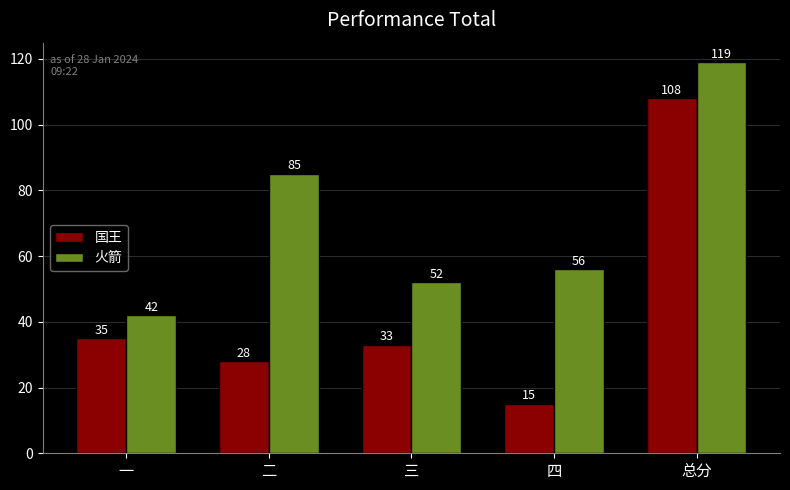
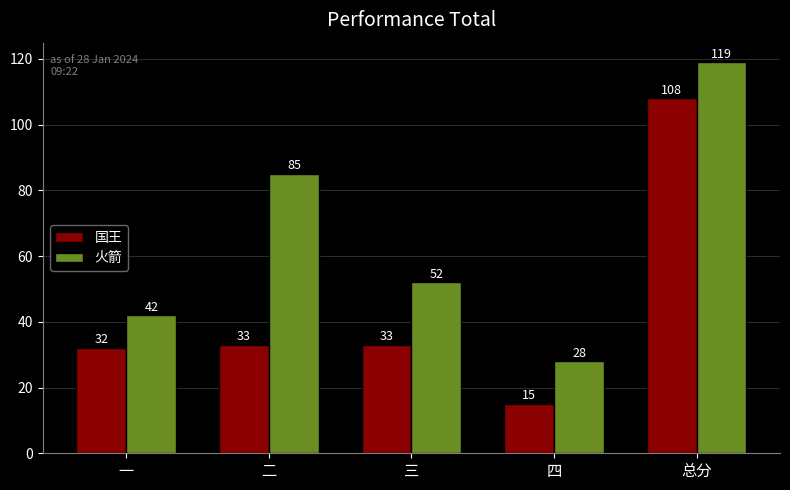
  {
    "国王": {
-     "一": 35,
-     "二": 28,
+     "一": 32,
+     "二": 33,
      "三": 33,
      "四": 15,
      "总分": 108
    },
    "火箭": {
      "一": 42,
      "二": 85,
      "三": 52,
-     "四": 56,
+     "四": 28,
      "总分": 119
    }
  }
